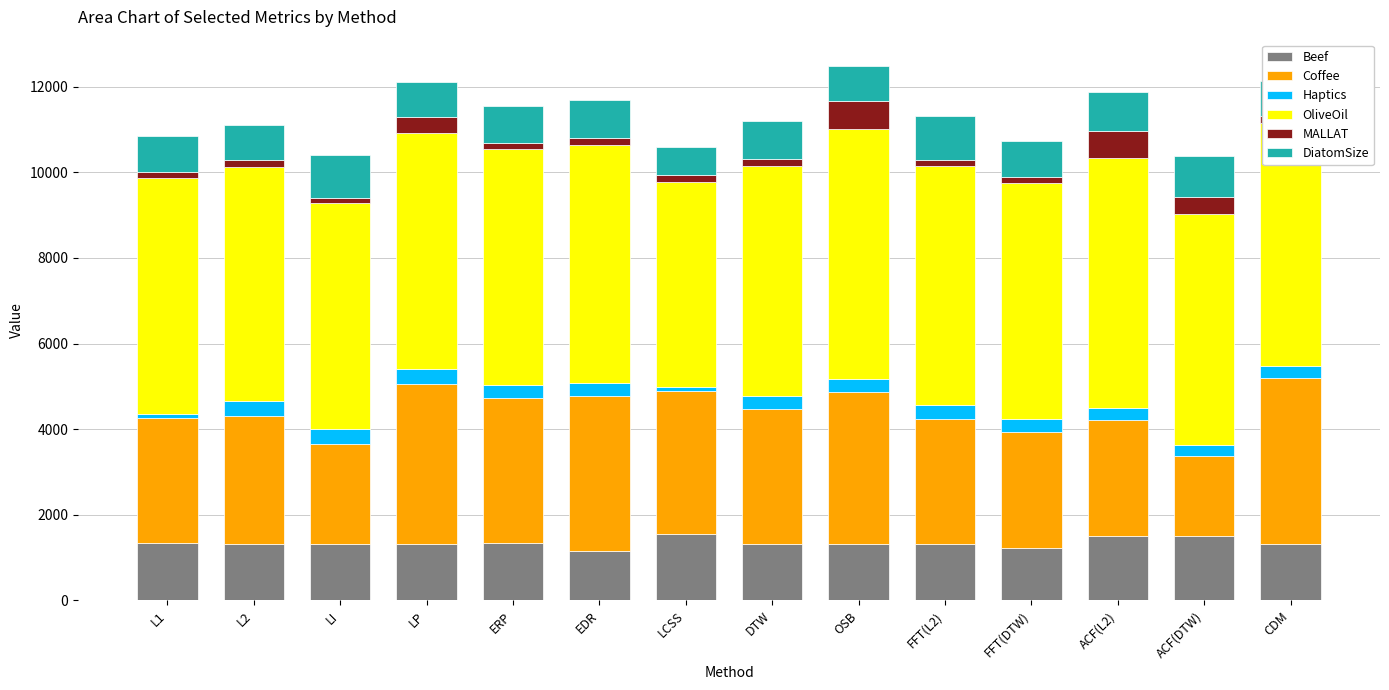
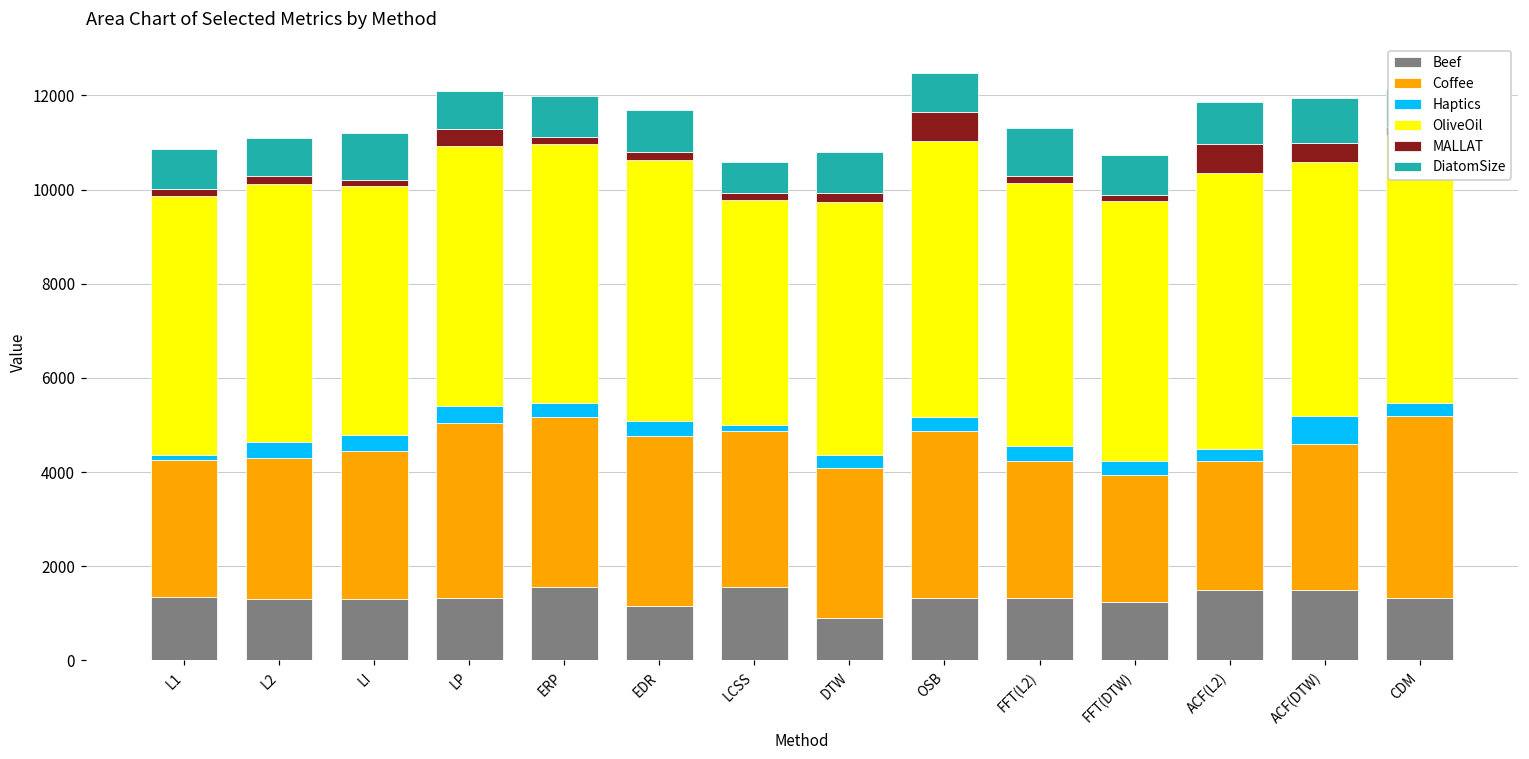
  {
    "Beef": {
      "L1": 1300,
      "L2": 1300,
      "LI": 1300,
      "LP": 1300,
-     "ERP": 1300,
+     "ERP": 1600,
      "EDR": 1200,
      "LCSS": 1600,
-     "DTW": 1300,
+     "DTW": 900,
      "OSB": 1300,
      "FFT(L2)": 1300,
      "FFT(DTW)": 1200,
      "ACF(L2)": 1500,
      "ACF(DTW)": 1500,
      "CDM": 1300
    },
    "Coffee": {
      "L1": 2900,
      "L2": 3000,
-     "LI": 2300,
+     "LI": 3100,
      "LP": 3700,
-     "ERP": 3400,
+     "ERP": 3600,
      "EDR": 3600,
      "LCSS": 3300,
      "DTW": 3200,
      "OSB": 3600,
      "FFT(L2)": 2900,
      "FFT(DTW)": 2700,
      "ACF(L2)": 2700,
-     "ACF(DTW)": 1900,
+     "ACF(DTW)": 3100,
      "CDM": 3900
    },
    "Haptics": {
      "L1": 100,
      "L2": 400,
      "LI": 400,
      "LP": 400,
      "ERP": 300,
      "EDR": 300,
      "LCSS": 100,
      "DTW": 300,
      "OSB": 300,
      "FFT(L2)": 300,
      "FFT(DTW)": 300,
      "ACF(L2)": 300,
-     "ACF(DTW)": 300,
+     "ACF(DTW)": 600,
      "CDM": 300
    },
    "OliveOil": {
      "L1": 5500,
      "L2": 5500,
      "LI": 5300,
      "LP": 5500,
      "ERP": 5500,
      "EDR": 5600,
      "LCSS": 4800,
      "DTW": 5400,
      "OSB": 5900,
      "FFT(L2)": 5600,
      "FFT(DTW)": 5500,
      "ACF(L2)": 5900,
      "ACF(DTW)": 5400
    },
    "MALLAT": {
      "L1": 200,
      "L2": 200,
      "LI": 100,
      "LP": 400,
      "ERP": 100,
      "EDR": 200,
      "LCSS": 100,
      "DTW": 200,
      "OSB": 600,
      "FFT(L2)": 100,
      "FFT(DTW)": 100,
      "ACF(L2)": 600,
      "ACF(DTW)": 400
    },
    "DiatomSize": {
      "L1": 800,
      "L2": 800,
      "LI": 1000,
      "LP": 800,
      "ERP": 900,
      "EDR": 900,
      "LCSS": 700,
      "DTW": 900,
      "OSB": 800,
      "FFT(L2)": 1000,
      "FFT(DTW)": 800,
      "ACF(L2)": 900,
      "ACF(DTW)": 1000
    }
  }
